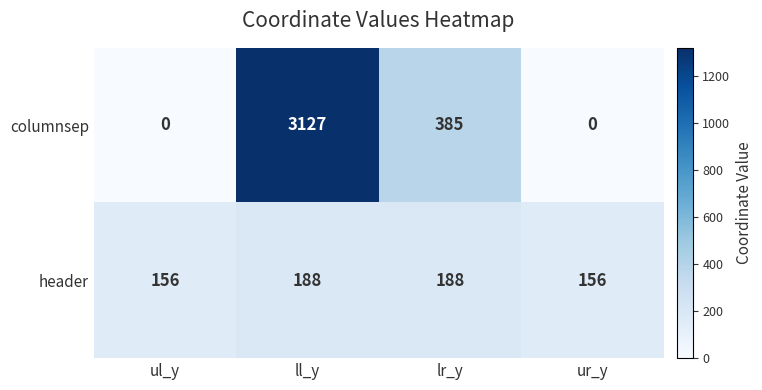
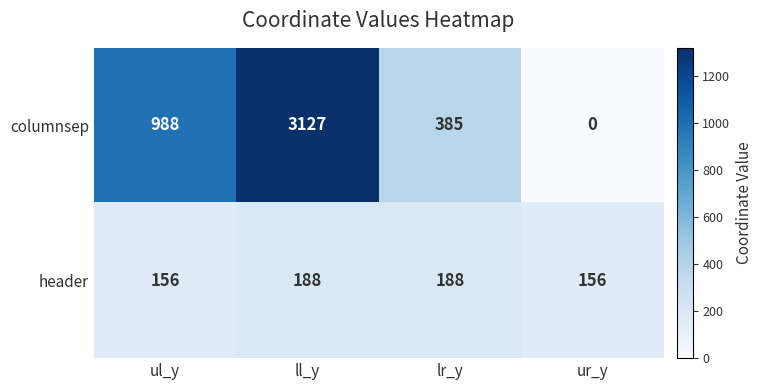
  {
    "columnsep": {
-     "ul_y": 0,
+     "ul_y": 988,
      "ll_y": 3127,
      "lr_y": 385,
      "ur_y": 0
    },
    "header": {
      "ul_y": 156,
      "ll_y": 188,
      "lr_y": 188,
      "ur_y": 156
    }
  }
